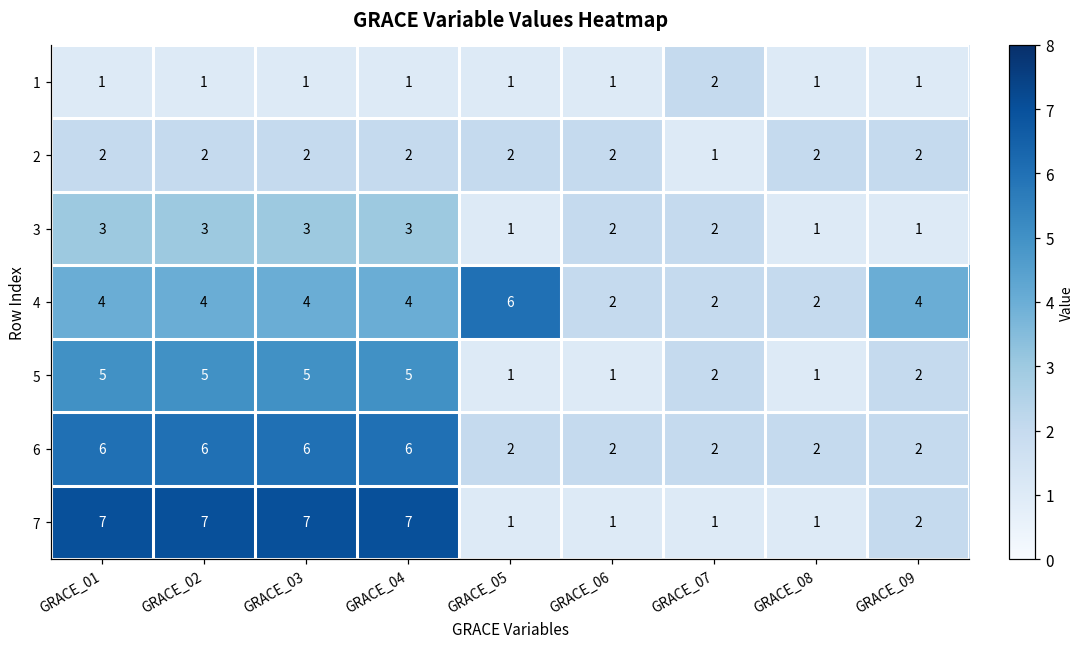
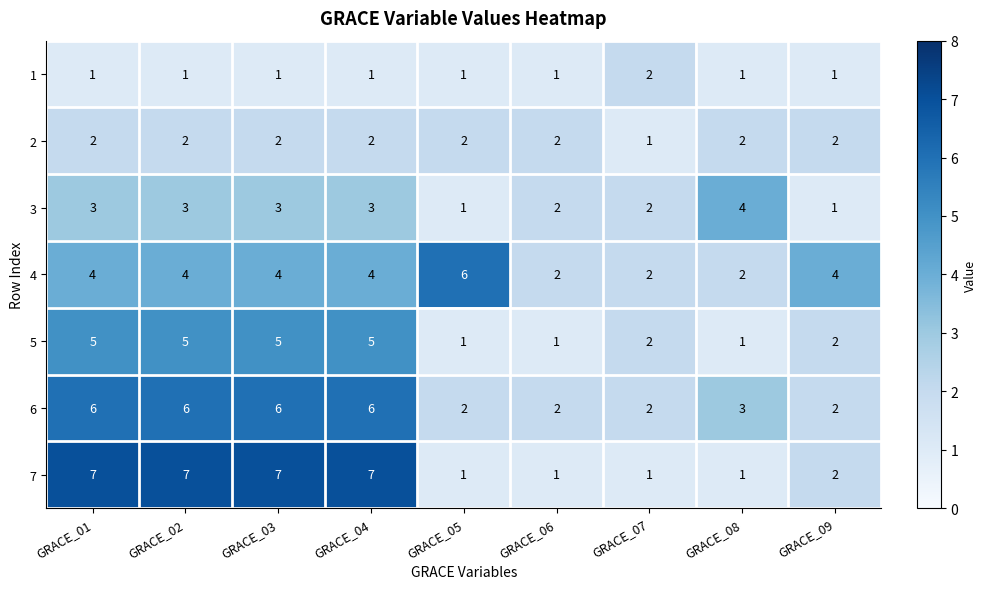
  {
    "1": {
      "GRACE_01": 1,
      "GRACE_02": 1,
      "GRACE_03": 1,
      "GRACE_04": 1,
      "GRACE_05": 1,
      "GRACE_06": 1,
      "GRACE_07": 2,
      "GRACE_08": 1,
      "GRACE_09": 1
    },
    "2": {
      "GRACE_01": 2,
      "GRACE_02": 2,
      "GRACE_03": 2,
      "GRACE_04": 2,
      "GRACE_05": 2,
      "GRACE_06": 2,
      "GRACE_07": 1,
      "GRACE_08": 2,
      "GRACE_09": 2
    },
    "3": {
      "GRACE_01": 3,
      "GRACE_02": 3,
      "GRACE_03": 3,
      "GRACE_04": 3,
      "GRACE_05": 1,
      "GRACE_06": 2,
      "GRACE_07": 2,
-     "GRACE_08": 1,
+     "GRACE_08": 4,
      "GRACE_09": 1
    },
    "4": {
      "GRACE_01": 4,
      "GRACE_02": 4,
      "GRACE_03": 4,
      "GRACE_04": 4,
      "GRACE_05": 6,
      "GRACE_06": 2,
      "GRACE_07": 2,
      "GRACE_08": 2,
      "GRACE_09": 4
    },
    "5": {
      "GRACE_01": 5,
      "GRACE_02": 5,
      "GRACE_03": 5,
      "GRACE_04": 5,
      "GRACE_05": 1,
      "GRACE_06": 1,
      "GRACE_07": 2,
      "GRACE_08": 1,
      "GRACE_09": 2
    },
    "6": {
      "GRACE_01": 6,
      "GRACE_02": 6,
      "GRACE_03": 6,
      "GRACE_04": 6,
      "GRACE_05": 2,
      "GRACE_06": 2,
      "GRACE_07": 2,
-     "GRACE_08": 2,
+     "GRACE_08": 3,
      "GRACE_09": 2
    },
    "7": {
      "GRACE_01": 7,
      "GRACE_02": 7,
      "GRACE_03": 7,
      "GRACE_04": 7,
      "GRACE_05": 1,
      "GRACE_06": 1,
      "GRACE_07": 1,
      "GRACE_08": 1,
      "GRACE_09": 2
    }
  }
